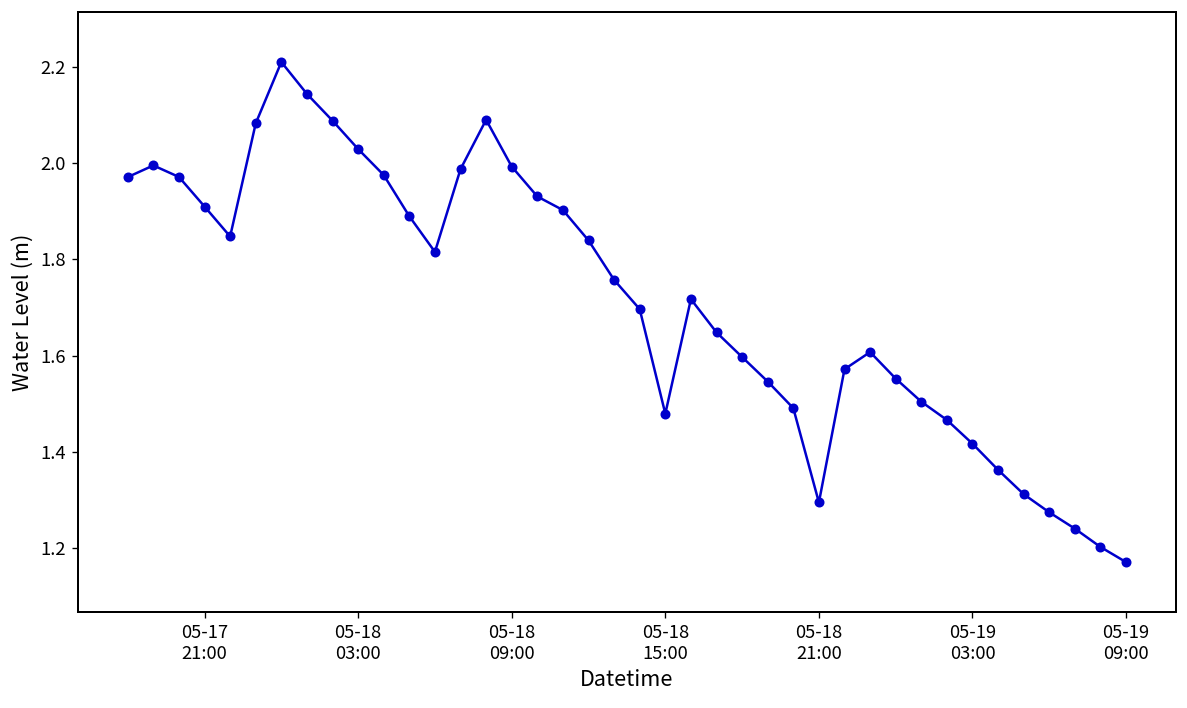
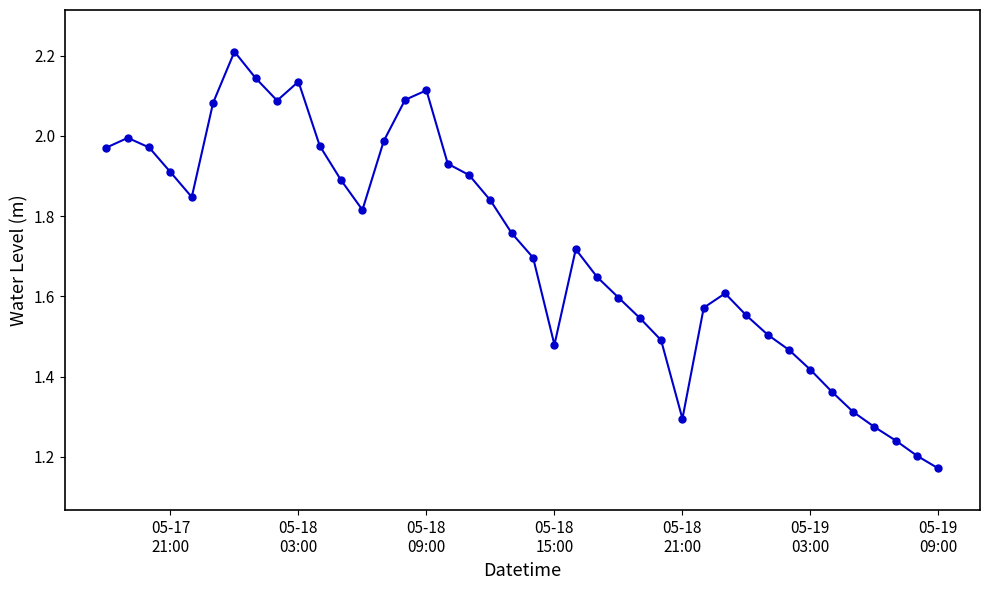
  {
    "05-17 21:00": 1.91,
-   "05-18 03:00": 2.03,
-   "05-18 09:00": 1.99,
+   "05-18 03:00": 2.14,
+   "05-18 09:00": 2.11,
    "05-18 15:00": 1.48,
    "05-18 21:00": 1.29,
    "05-19 03:00": 1.42,
    "05-19 09:00": 1.17
  }
